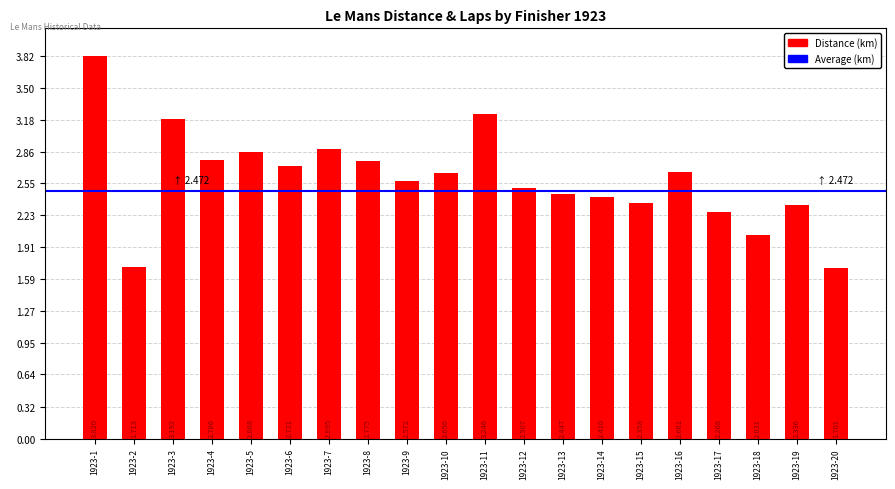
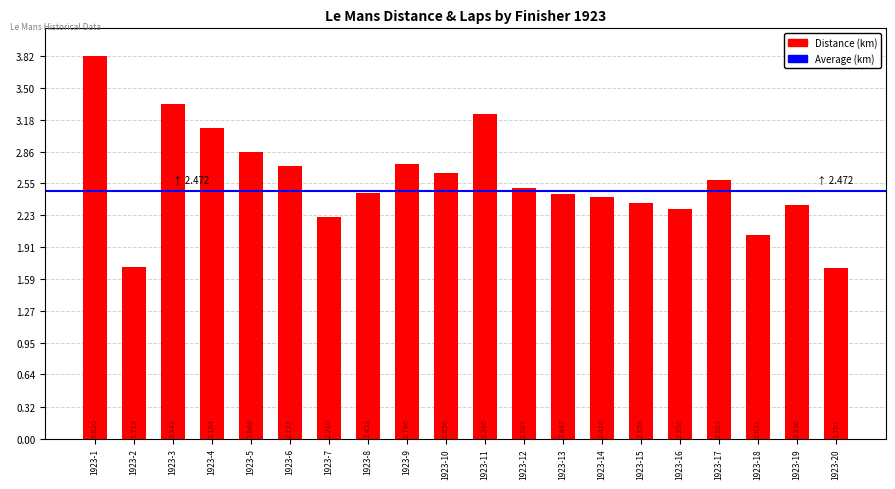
  {
    "1923-1": 3.820,
    "1923-2": 1.713,
-   "1923-3": 3.192,
-   "1923-4": 2.786,
+   "1923-3": 3.342,
+   "1923-4": 3.104,
    "1923-5": 2.868,
    "1923-6": 2.721,
-   "1923-7": 2.895,
-   "1923-8": 2.775,
-   "1923-9": 2.572,
+   "1923-7": 2.210,
+   "1923-8": 2.453,
+   "1923-9": 2.746,
    "1923-10": 2.656,
    "1923-11": 3.246,
    "1923-12": 2.507,
    "1923-13": 2.447,
    "1923-14": 2.410,
    "1923-15": 2.358,
-   "1923-16": 2.661,
-   "1923-17": 2.268,
+   "1923-16": 2.298,
+   "1923-17": 2.583,
    "1923-18": 2.031,
    "1923-19": 2.336,
    "1923-20": 1.701
  }
